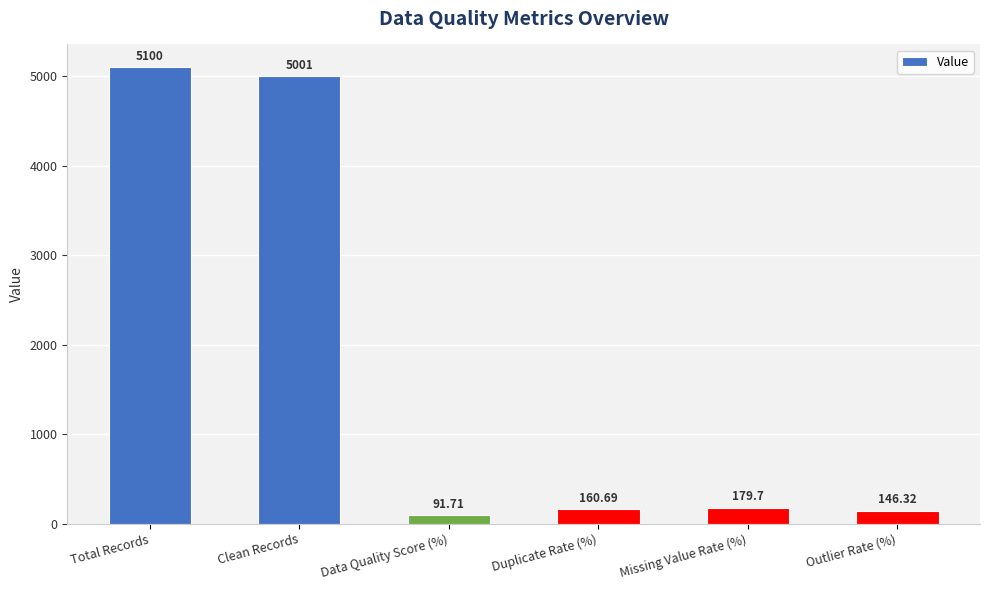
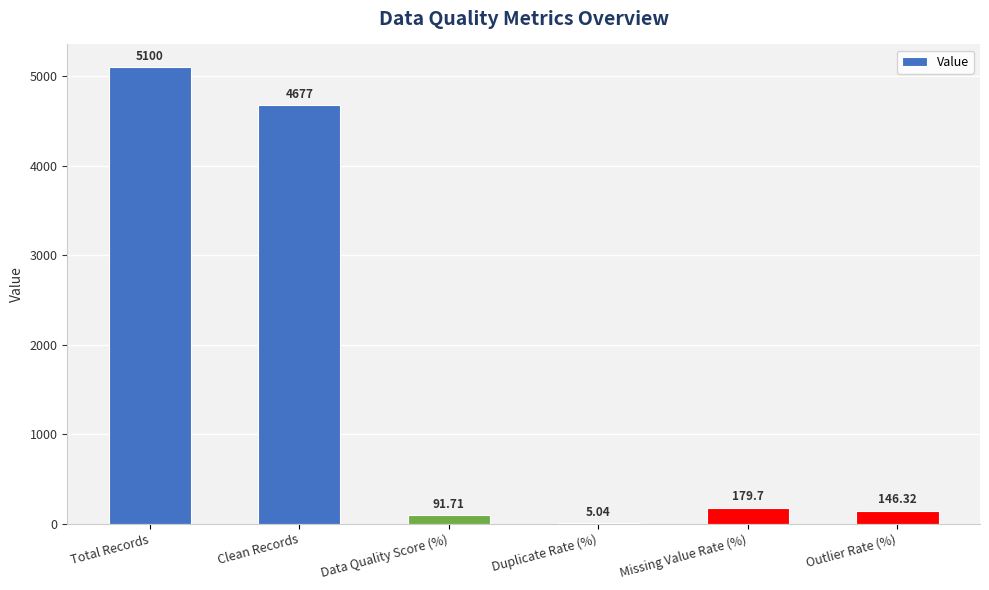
  {
    "Total Records": 5100,
-   "Clean Records": 5001,
+   "Clean Records": 4677,
    "Data Quality Score (%)": 91.71,
-   "Duplicate Rate (%)": 160.69,
+   "Duplicate Rate (%)": 5.04,
    "Missing Value Rate (%)": 179.7,
    "Outlier Rate (%)": 146.32
  }
